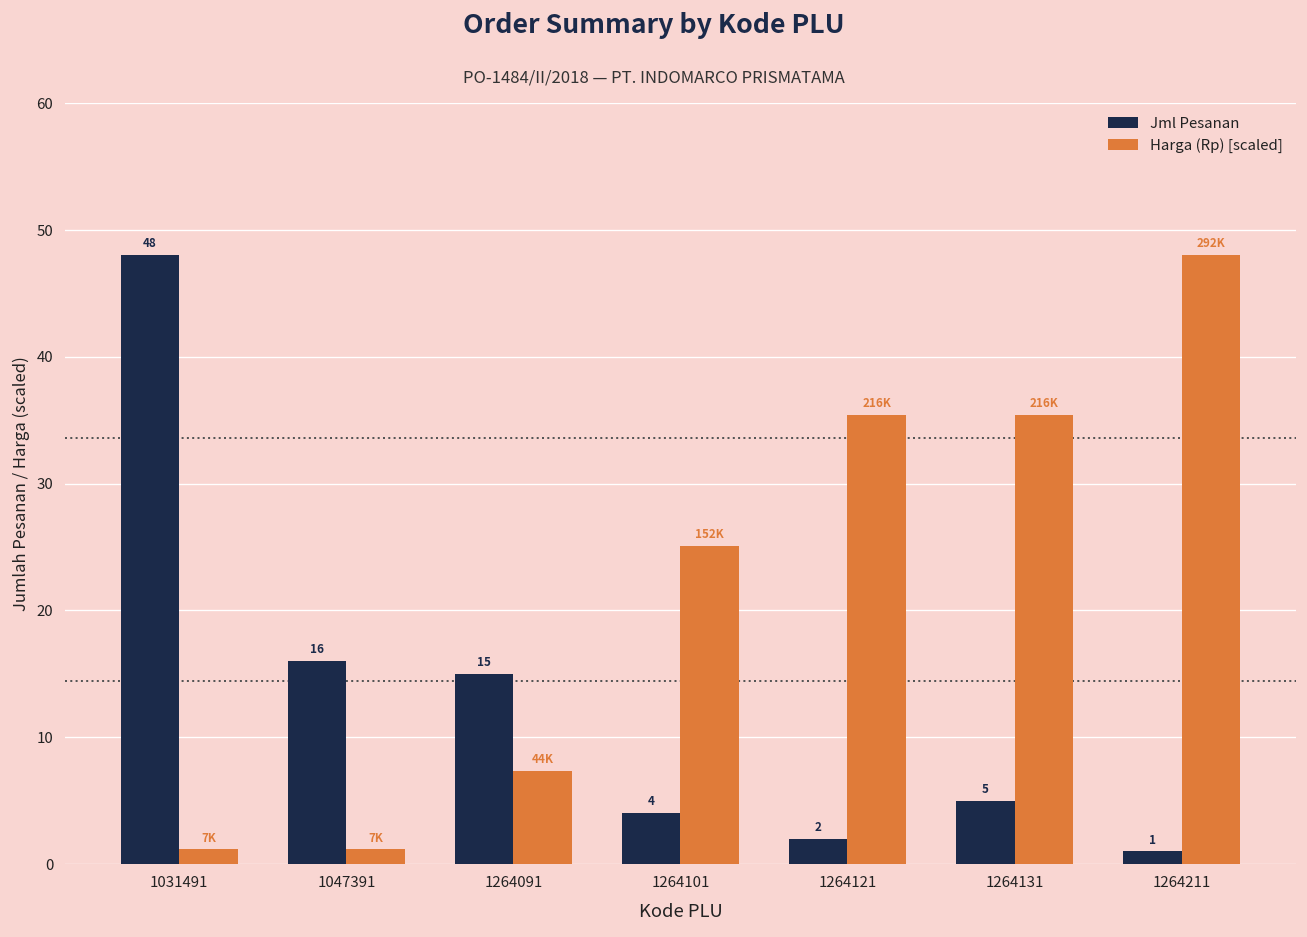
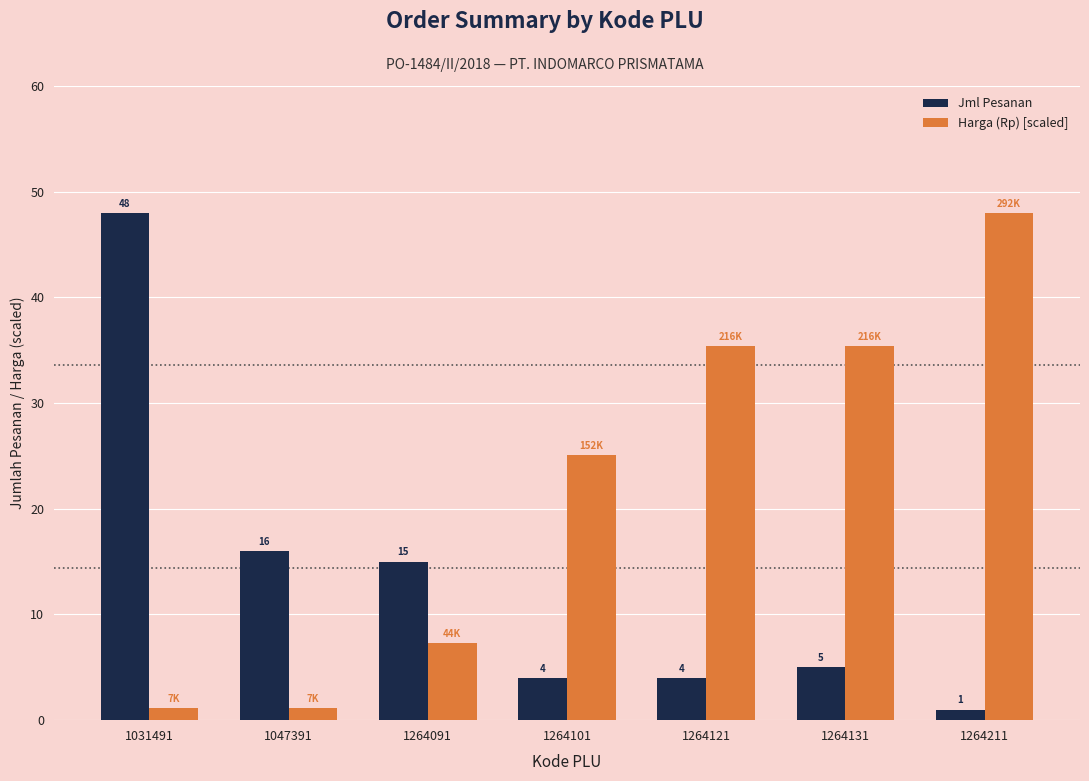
  {
    "Jml Pesanan": {
      "1031491": 48,
      "1047391": 16,
      "1264091": 15,
      "1264101": 4,
-     "1264121": 2,
+     "1264121": 4,
      "1264131": 5,
      "1264211": 1
    }
  }
